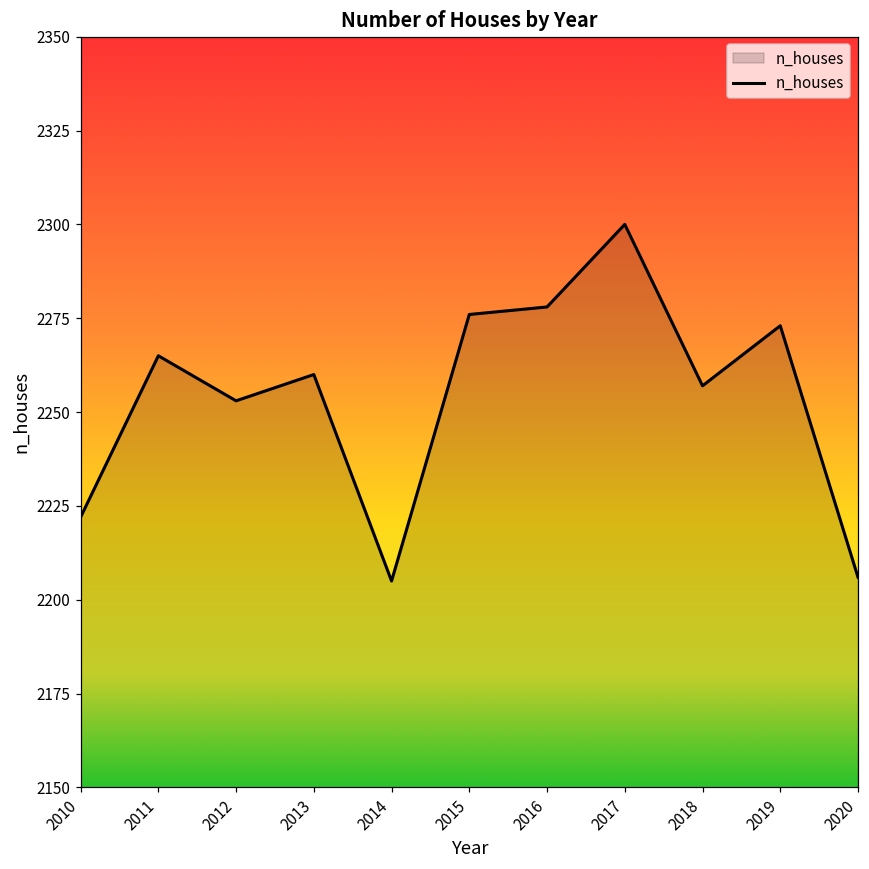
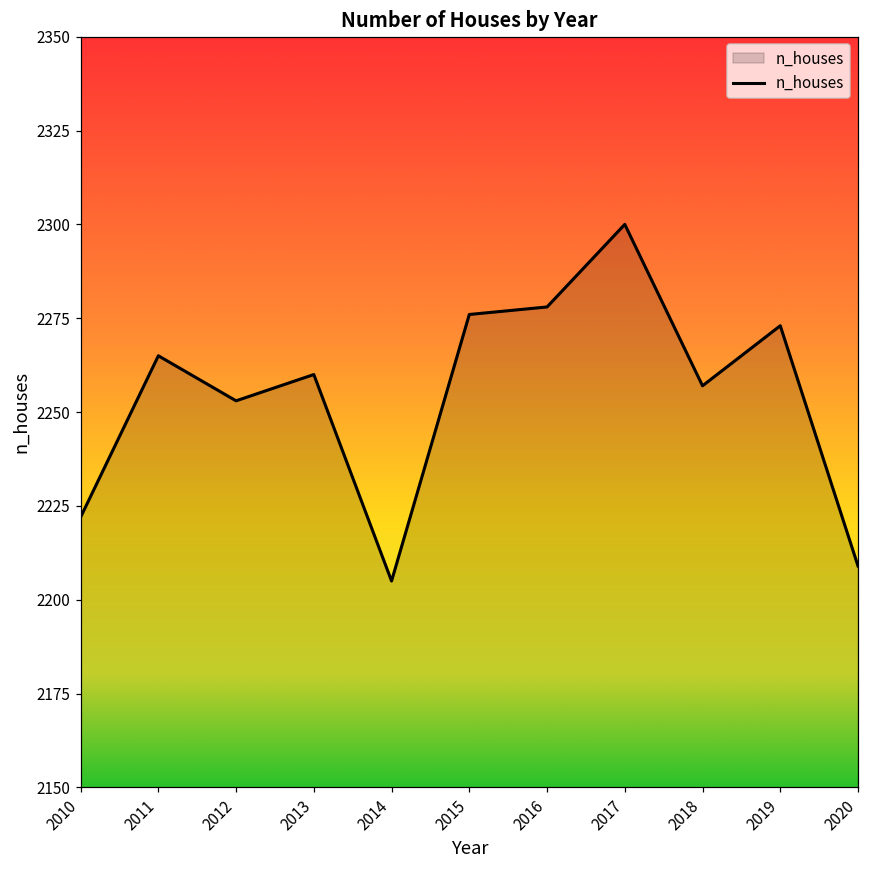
  {
    "2010": 2222,
    "2011": 2265,
    "2012": 2253,
    "2013": 2260,
    "2014": 2205,
    "2015": 2276,
    "2016": 2278,
    "2017": 2300,
    "2018": 2257,
    "2019": 2273,
-   "2020": 2206
+   "2020": 2209
  }
